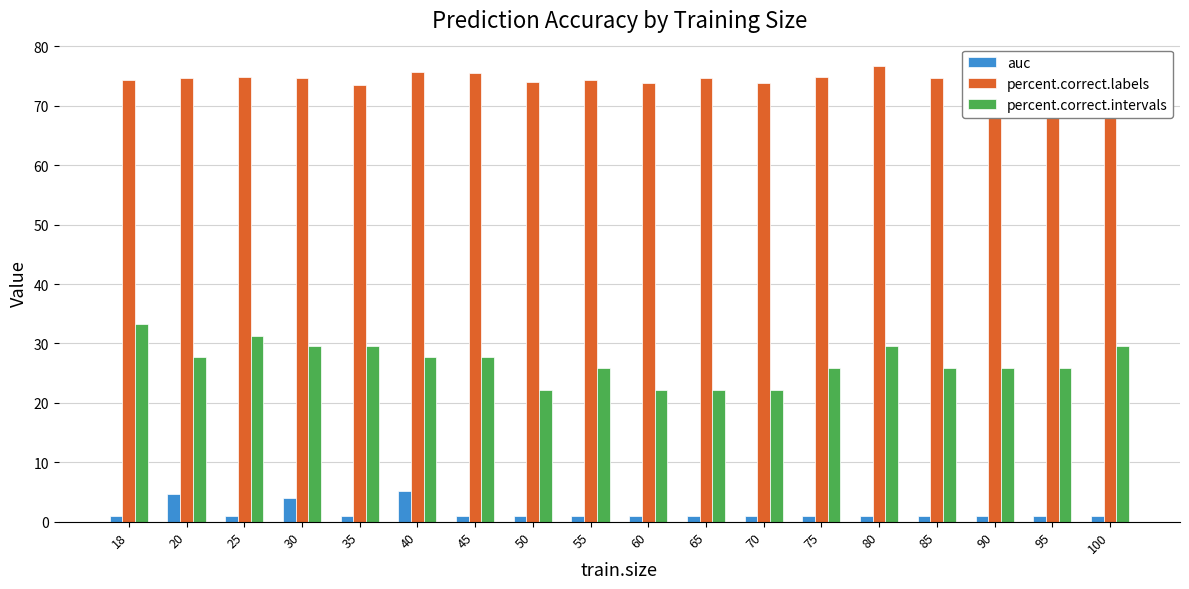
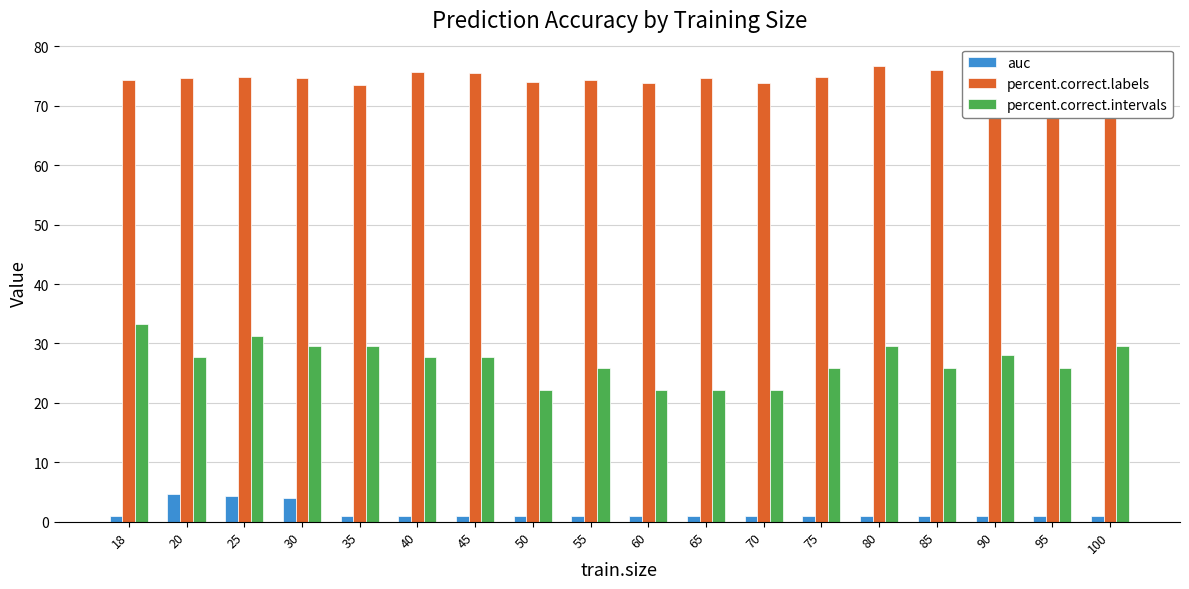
  {
    "auc": {
      "18": 1,
      "20": 5,
-     "25": 1,
+     "25": 4,
      "30": 4,
      "35": 1,
-     "40": 5,
+     "40": 1,
      "45": 1,
      "50": 1,
      "55": 1,
      "60": 1,
      "65": 1,
      "70": 1,
      "75": 1,
      "80": 1,
      "85": 1,
      "90": 1,
      "95": 1,
      "100": 1
    },
    "percent.correct.labels": {
      "18": 74,
      "20": 75,
      "25": 75,
      "30": 75,
      "35": 73,
      "40": 76,
      "45": 75,
      "50": 74,
      "55": 74,
      "60": 74,
      "65": 75,
      "70": 74,
      "75": 75,
      "80": 77,
-     "85": 75
+     "85": 76
    },
    "percent.correct.intervals": {
      "18": 33,
      "20": 28,
      "25": 31,
      "30": 30,
      "35": 30,
      "40": 28,
      "45": 28,
      "50": 22,
      "55": 26,
      "60": 22,
      "65": 22,
      "70": 22,
      "75": 26,
      "80": 30,
      "85": 26,
-     "90": 26,
+     "90": 28,
      "95": 26,
      "100": 30
    }
  }
